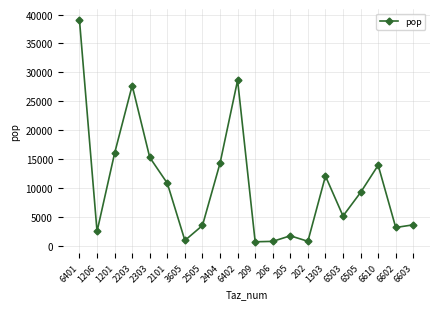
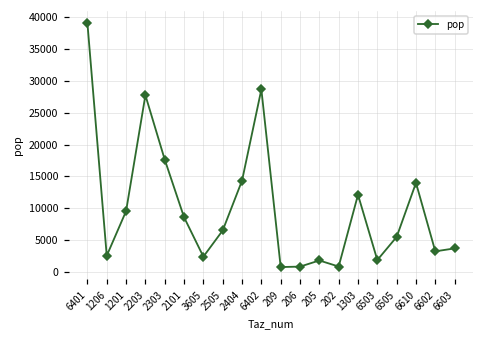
  {
    "6401": 39000,
    "1206": 3000,
-   "1201": 16000,
+   "1201": 10000,
    "2203": 28000,
-   "2303": 15000,
-   "2101": 11000,
-   "3605": 1000,
-   "2505": 4000,
+   "2303": 18000,
+   "2101": 9000,
+   "3605": 2000,
+   "2505": 7000,
    "2404": 14000,
    "6402": 29000,
    "209": 1000,
    "206": 1000,
    "205": 2000,
    "202": 1000,
    "1303": 12000,
-   "6503": 5000,
-   "6505": 9000,
+   "6503": 2000,
+   "6505": 6000,
    "6610": 14000,
    "6602": 3000,
    "6603": 4000
  }
